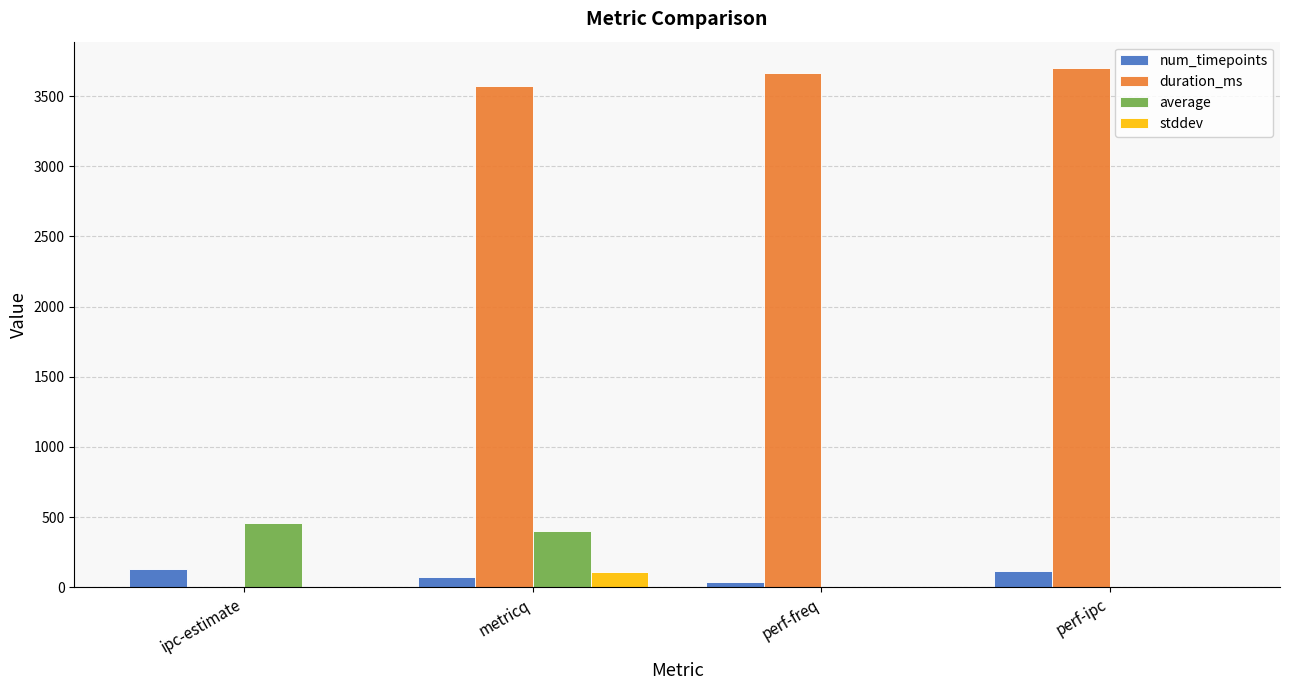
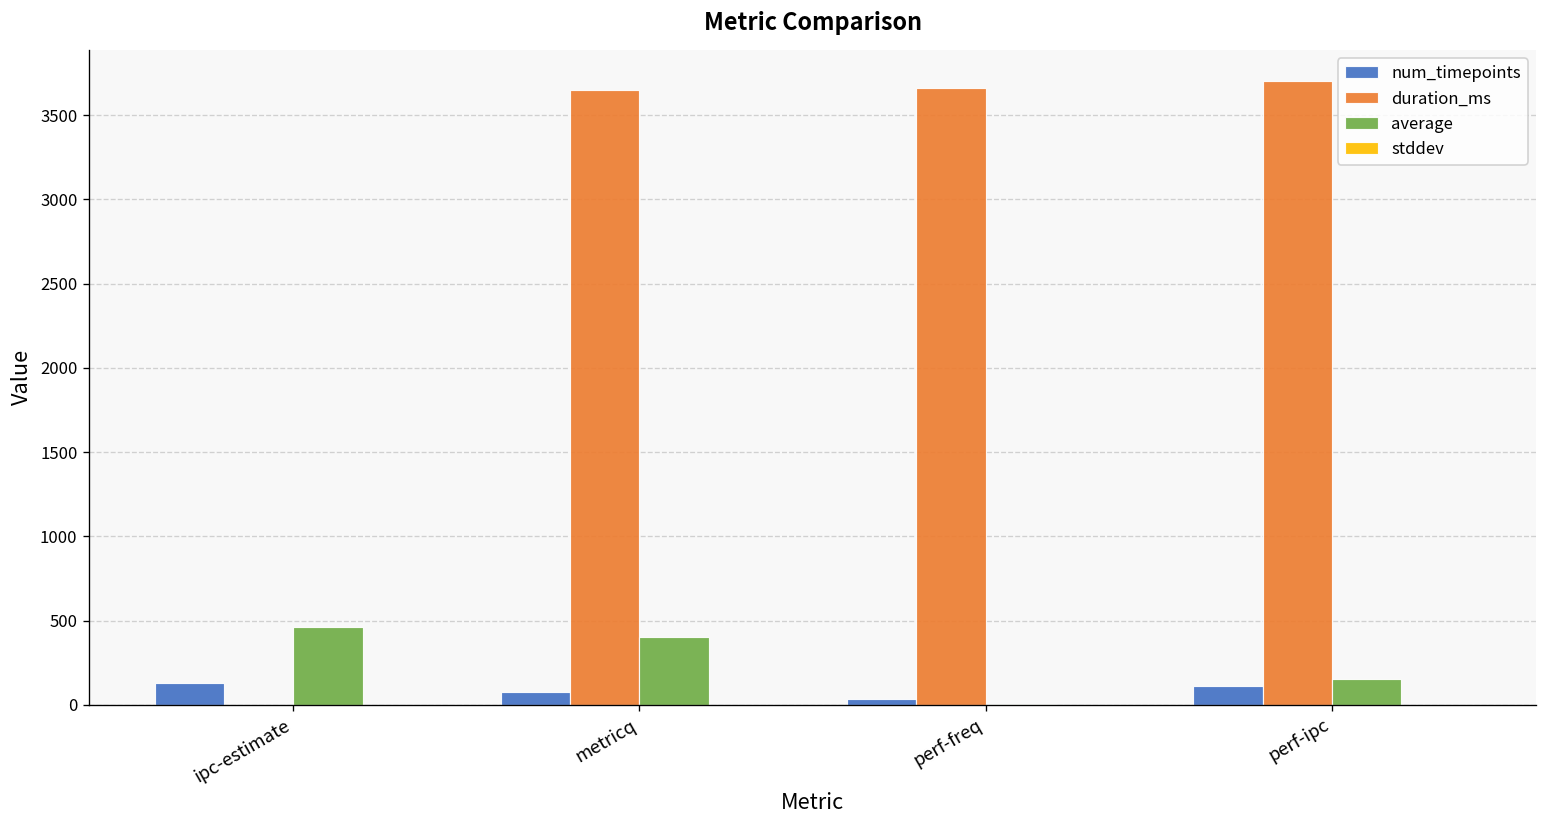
  {
    "num_timepoints": {
      "ipc-estimate": 130,
      "metricq": 70,
      "perf-freq": 40,
      "perf-ipc": 110
    },
    "duration_ms": {
      "ipc-estimate": 0,
-     "metricq": 3570,
+     "metricq": 3650,
      "perf-freq": 3660,
      "perf-ipc": 3700
    },
    "average": {
      "ipc-estimate": 460,
      "metricq": 400,
-     "perf-ipc": 0
+     "perf-ipc": 150
    },
    "stddev": {
-     "metricq": 110
+     "metricq": 0
    }
  }
